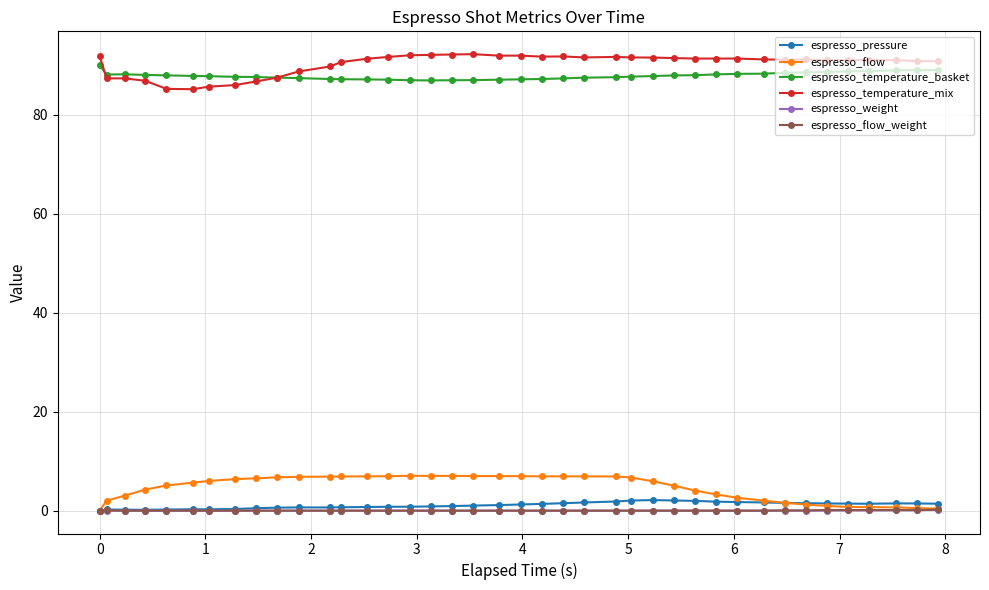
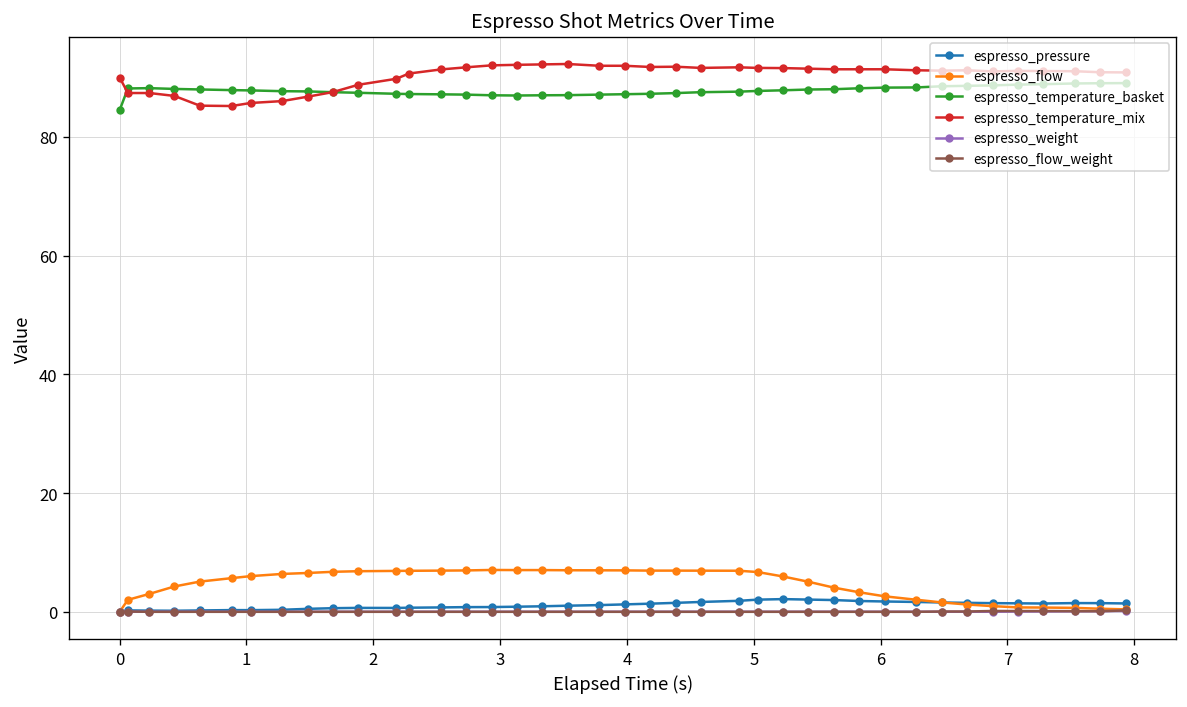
  {
    "espresso_temperature_basket": {
-     "0": 90
+     "0": 85
    },
    "espresso_temperature_mix": {
-     "0": 92
+     "0": 90
    }
  }
